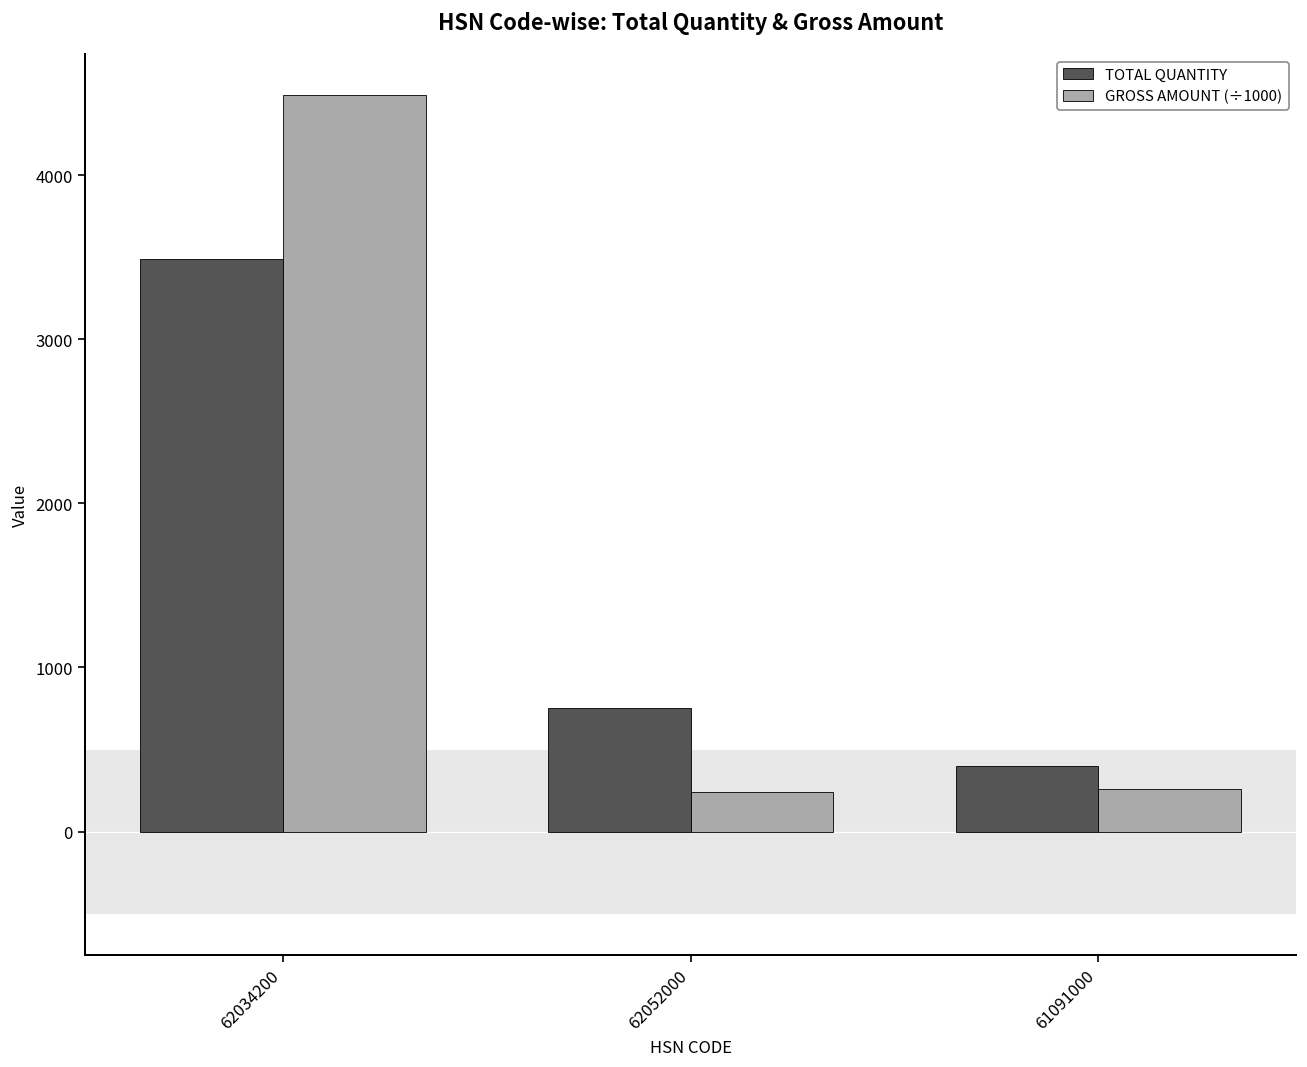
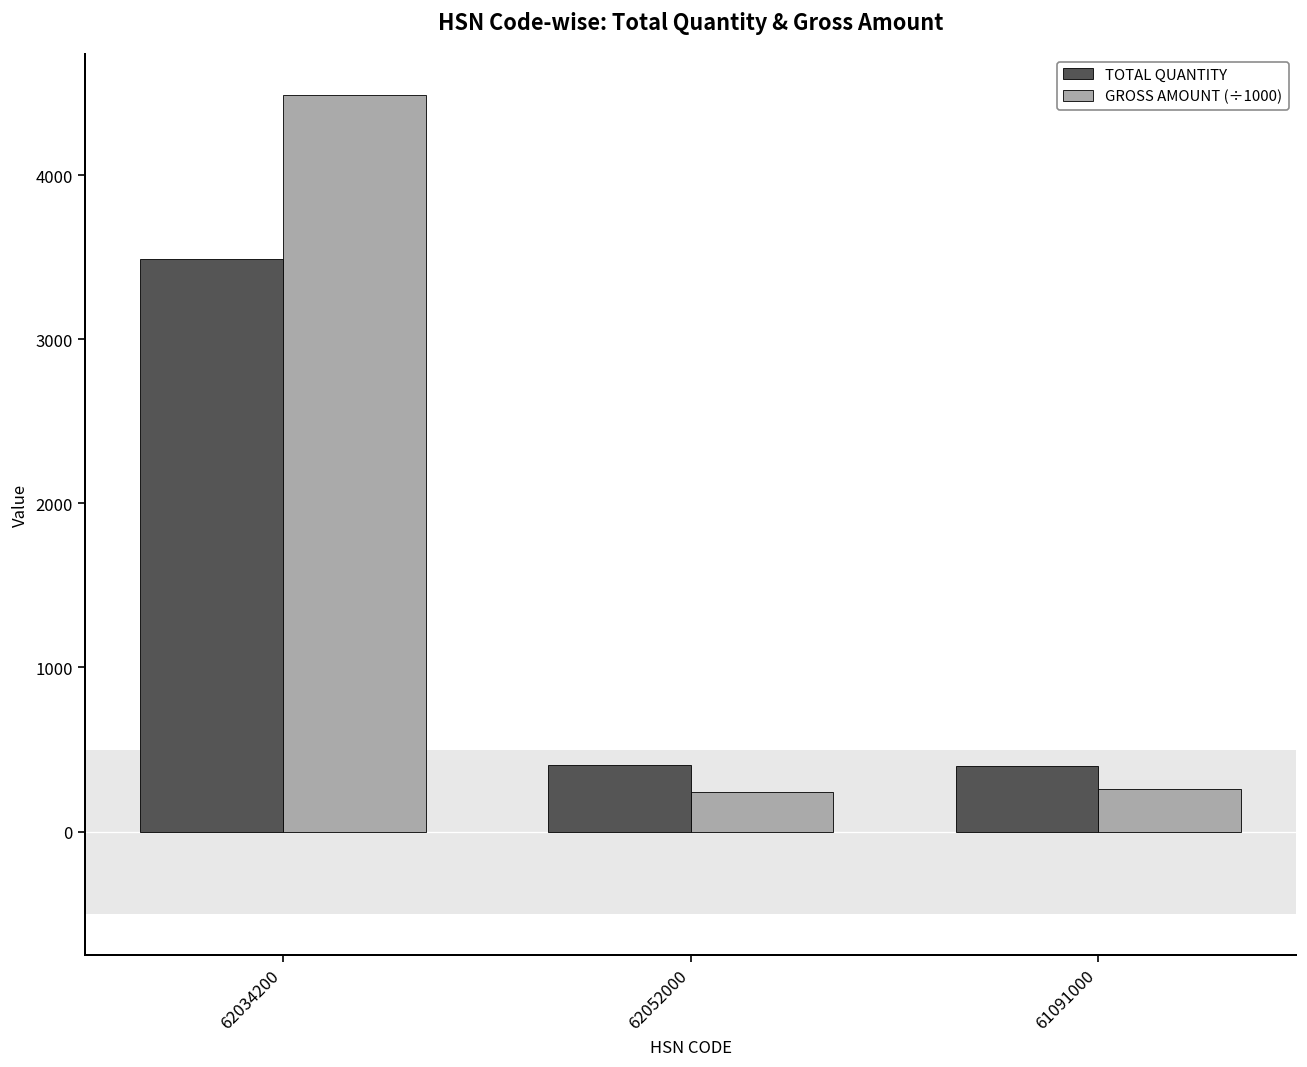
  {
    "TOTAL QUANTITY": {
      "62034200": 3490,
-     "62052000": 750,
+     "62052000": 410,
      "61091000": 400
    },
    "GROSS AMOUNT (÷1000)": {
      "62034200": 4490,
      "62052000": 240,
      "61091000": 260
    }
  }
